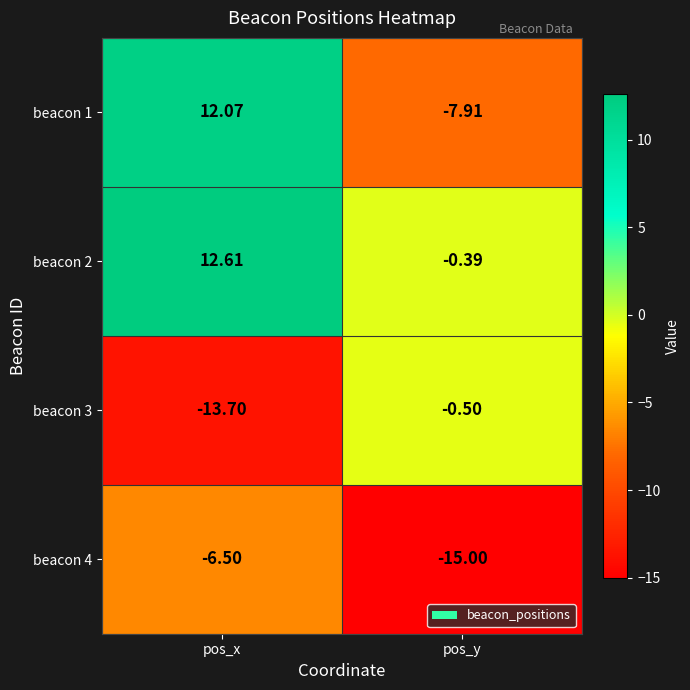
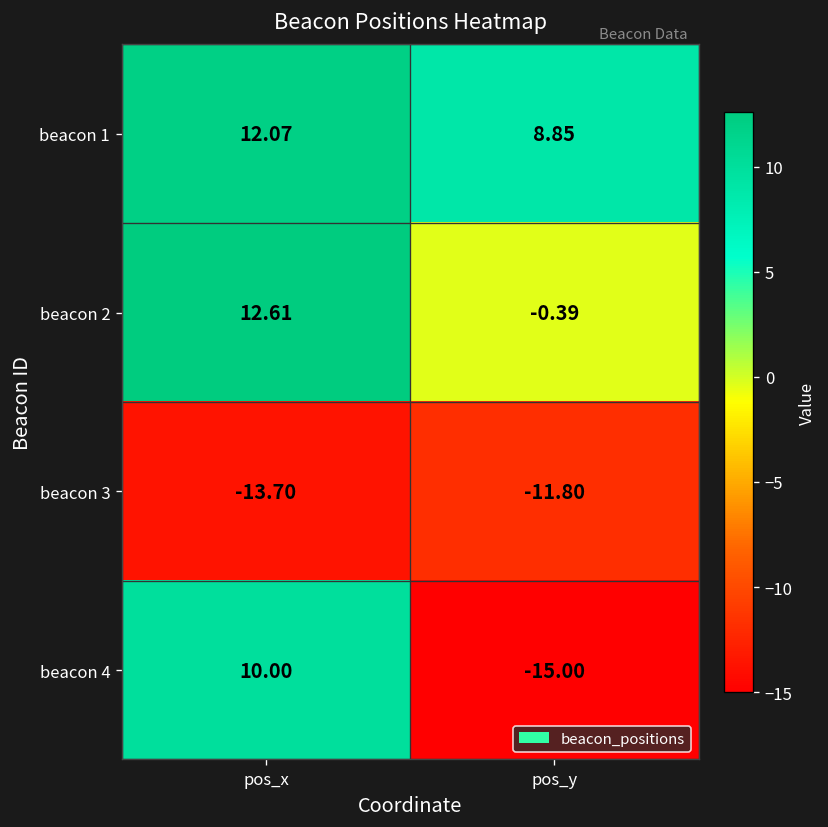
  {
    "beacon 1": {
      "pos_x": 12.07,
-     "pos_y": -7.91
+     "pos_y": 8.85
    },
    "beacon 2": {
      "pos_x": 12.61,
      "pos_y": -0.39
    },
    "beacon 3": {
      "pos_x": -13.70,
-     "pos_y": -0.50
+     "pos_y": -11.80
    },
    "beacon 4": {
-     "pos_x": -6.50,
+     "pos_x": 10.00,
      "pos_y": -15.00
    }
  }
